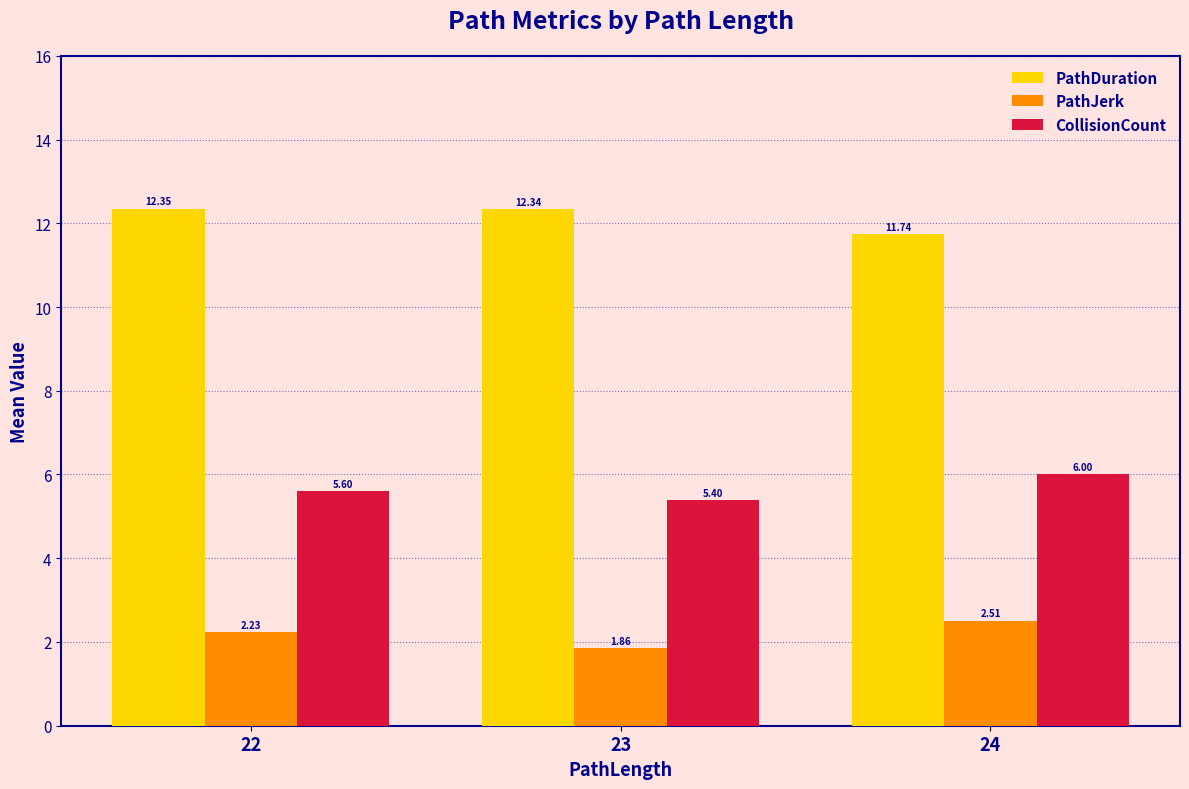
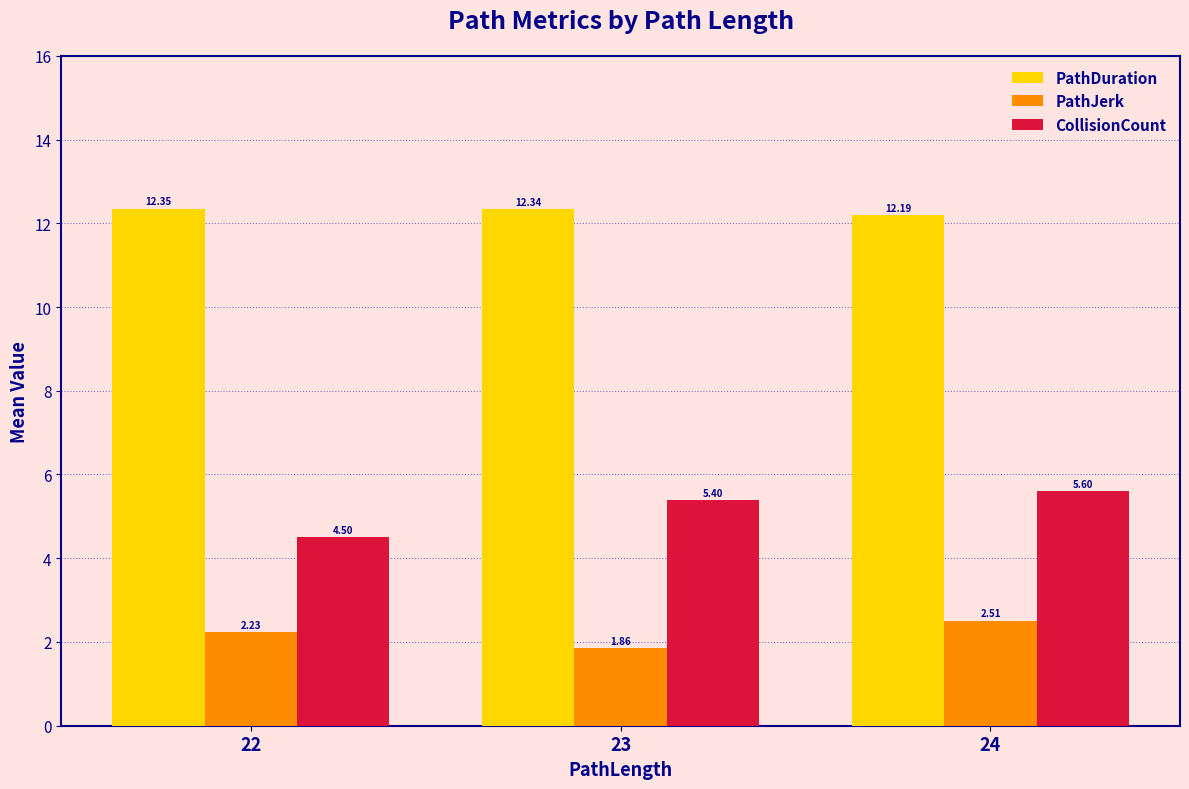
  {
    "PathDuration": {
      "22": 12.35,
      "23": 12.34,
-     "24": 11.74
+     "24": 12.19
    },
    "PathJerk": {
      "22": 2.23,
      "23": 1.86,
      "24": 2.51
    },
    "CollisionCount": {
-     "22": 5.60,
+     "22": 4.50,
      "23": 5.40,
-     "24": 6.00
+     "24": 5.60
    }
  }
